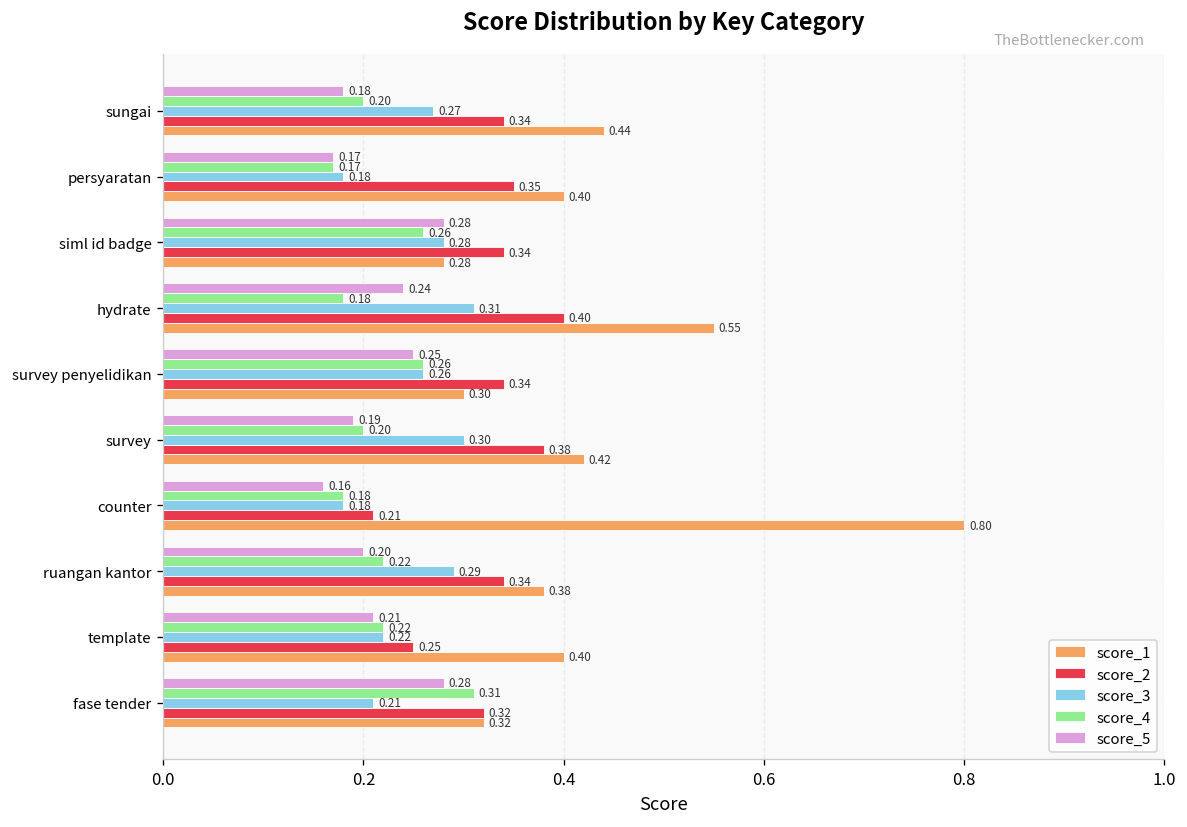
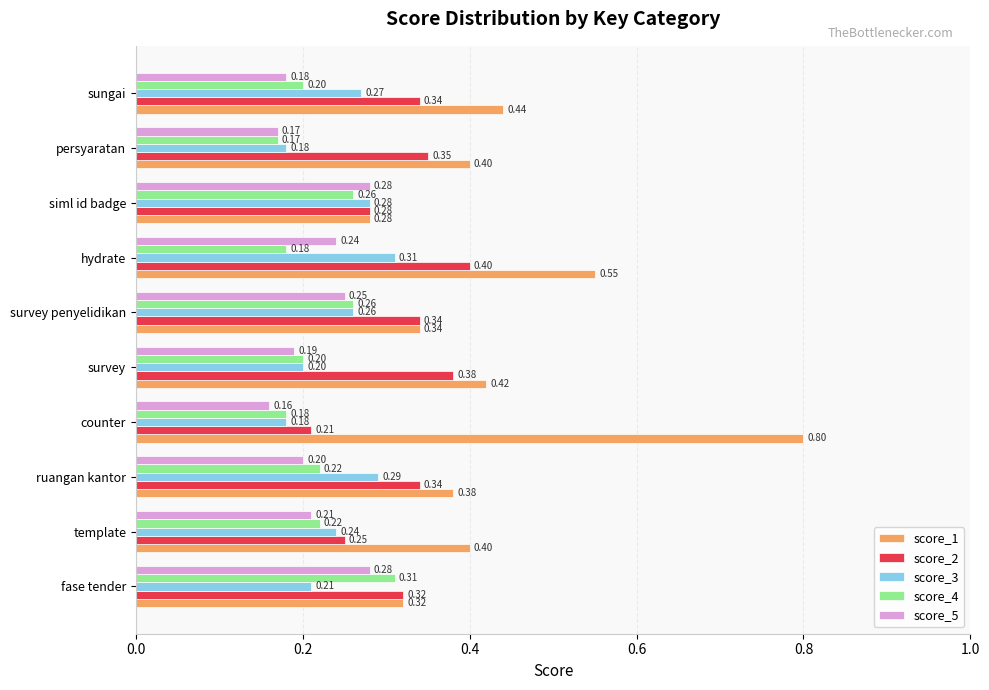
  {
    "score_1": {
      "sungai": 0.44,
      "persyaratan": 0.40,
      "hydrate": 0.55,
-     "survey penyelidikan": 0.30,
+     "survey penyelidikan": 0.34,
      "survey": 0.42,
      "counter": 0.80,
      "ruangan kantor": 0.38,
      "template": 0.40
    },
    "score_2": {
      "sungai": 0.34,
      "persyaratan": 0.35,
-     "siml id badge": 0.34,
+     "siml id badge": 0.28,
      "hydrate": 0.40,
      "survey": 0.38,
      "counter": 0.21,
      "ruangan kantor": 0.34,
      "template": 0.25
    },
    "score_3": {
      "sungai": 0.27,
      "persyaratan": 0.18,
      "hydrate": 0.31,
-     "survey": 0.30,
+     "survey": 0.20,
      "ruangan kantor": 0.29,
-     "template": 0.22,
+     "template": 0.24,
      "fase tender": 0.21
    },
    "score_4": {
      "sungai": 0.20,
      "siml id badge": 0.26,
      "hydrate": 0.18,
      "ruangan kantor": 0.22,
      "template": 0.22,
      "fase tender": 0.31
    },
    "score_5": {
      "sungai": 0.18,
      "siml id badge": 0.28,
      "hydrate": 0.24,
      "survey penyelidikan": 0.25,
      "survey": 0.19,
      "counter": 0.16,
      "ruangan kantor": 0.20,
      "template": 0.21,
      "fase tender": 0.28
    }
  }
